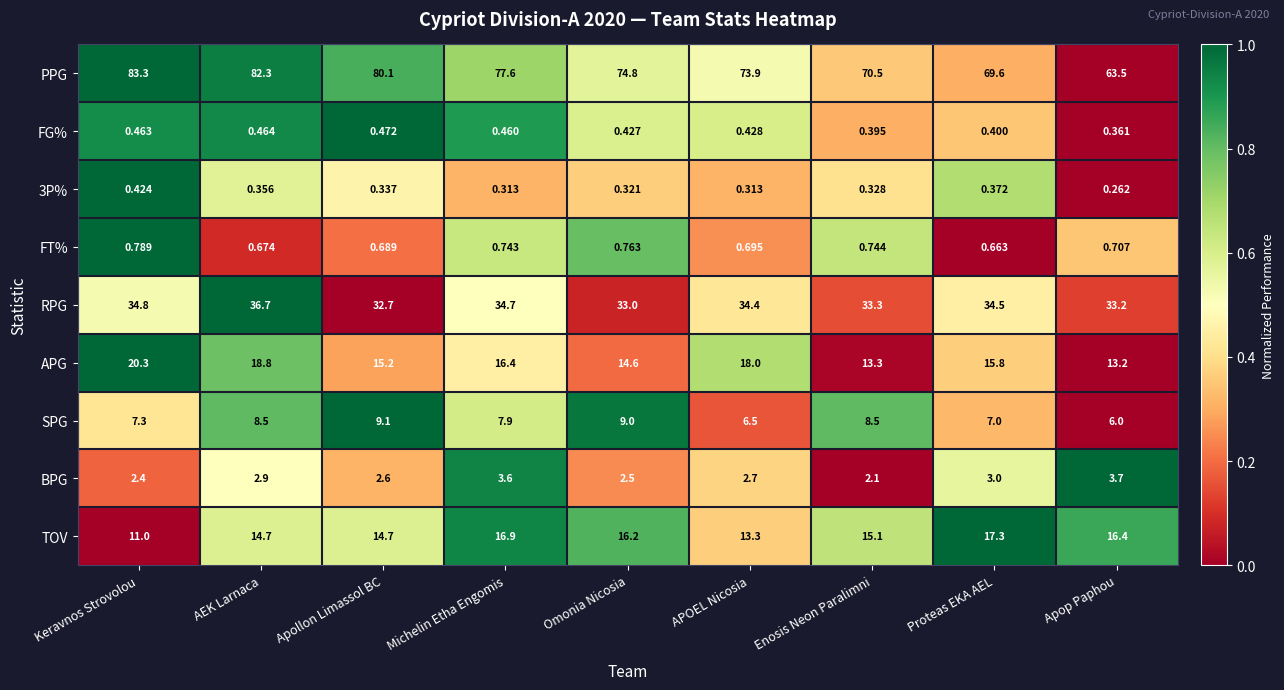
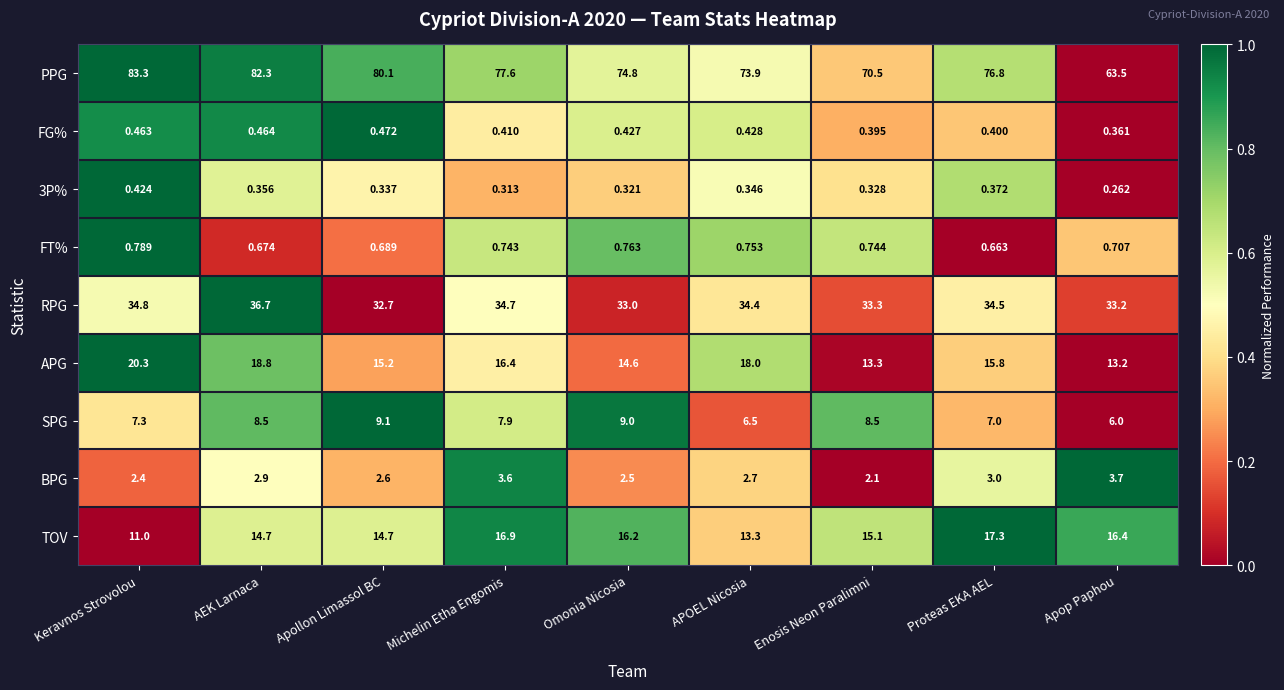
  {
    "PPG": {
      "Keravnos Strovolou": 83.3,
      "AEK Larnaca": 82.3,
      "Apollon Limassol BC": 80.1,
      "Michelin Etha Engomis": 77.6,
      "Omonia Nicosia": 74.8,
      "APOEL Nicosia": 73.9,
      "Enosis Neon Paralimni": 70.5,
-     "Proteas EKA AEL": 69.6,
+     "Proteas EKA AEL": 76.8,
      "Apop Paphou": 63.5
    },
    "FG%": {
      "Keravnos Strovolou": 0.463,
      "AEK Larnaca": 0.464,
      "Apollon Limassol BC": 0.472,
-     "Michelin Etha Engomis": 0.460,
+     "Michelin Etha Engomis": 0.410,
      "Omonia Nicosia": 0.427,
      "APOEL Nicosia": 0.428,
      "Enosis Neon Paralimni": 0.395,
      "Proteas EKA AEL": 0.400,
      "Apop Paphou": 0.361
    },
    "3P%": {
      "Keravnos Strovolou": 0.424,
      "AEK Larnaca": 0.356,
      "Apollon Limassol BC": 0.337,
      "Michelin Etha Engomis": 0.313,
      "Omonia Nicosia": 0.321,
-     "APOEL Nicosia": 0.313,
+     "APOEL Nicosia": 0.346,
      "Enosis Neon Paralimni": 0.328,
      "Proteas EKA AEL": 0.372,
      "Apop Paphou": 0.262
    },
    "FT%": {
      "Keravnos Strovolou": 0.789,
      "AEK Larnaca": 0.674,
      "Apollon Limassol BC": 0.689,
      "Michelin Etha Engomis": 0.743,
      "Omonia Nicosia": 0.763,
-     "APOEL Nicosia": 0.695,
+     "APOEL Nicosia": 0.753,
      "Enosis Neon Paralimni": 0.744,
      "Proteas EKA AEL": 0.663,
      "Apop Paphou": 0.707
    },
    "RPG": {
      "Keravnos Strovolou": 34.8,
      "AEK Larnaca": 36.7,
      "Apollon Limassol BC": 32.7,
      "Michelin Etha Engomis": 34.7,
      "Omonia Nicosia": 33.0,
      "APOEL Nicosia": 34.4,
      "Enosis Neon Paralimni": 33.3,
      "Proteas EKA AEL": 34.5,
      "Apop Paphou": 33.2
    },
    "APG": {
      "Keravnos Strovolou": 20.3,
      "AEK Larnaca": 18.8,
      "Apollon Limassol BC": 15.2,
      "Michelin Etha Engomis": 16.4,
      "Omonia Nicosia": 14.6,
      "APOEL Nicosia": 18.0,
      "Enosis Neon Paralimni": 13.3,
      "Proteas EKA AEL": 15.8,
      "Apop Paphou": 13.2
    },
    "SPG": {
      "Keravnos Strovolou": 7.3,
      "AEK Larnaca": 8.5,
      "Apollon Limassol BC": 9.1,
      "Michelin Etha Engomis": 7.9,
      "Omonia Nicosia": 9.0,
      "APOEL Nicosia": 6.5,
      "Enosis Neon Paralimni": 8.5,
      "Proteas EKA AEL": 7.0,
      "Apop Paphou": 6.0
    },
    "BPG": {
      "Keravnos Strovolou": 2.4,
      "AEK Larnaca": 2.9,
      "Apollon Limassol BC": 2.6,
      "Michelin Etha Engomis": 3.6,
      "Omonia Nicosia": 2.5,
      "APOEL Nicosia": 2.7,
      "Enosis Neon Paralimni": 2.1,
      "Proteas EKA AEL": 3.0,
      "Apop Paphou": 3.7
    },
    "TOV": {
      "Keravnos Strovolou": 11.0,
      "AEK Larnaca": 14.7,
      "Apollon Limassol BC": 14.7,
      "Michelin Etha Engomis": 16.9,
      "Omonia Nicosia": 16.2,
      "APOEL Nicosia": 13.3,
      "Enosis Neon Paralimni": 15.1,
      "Proteas EKA AEL": 17.3,
      "Apop Paphou": 16.4
    }
  }
